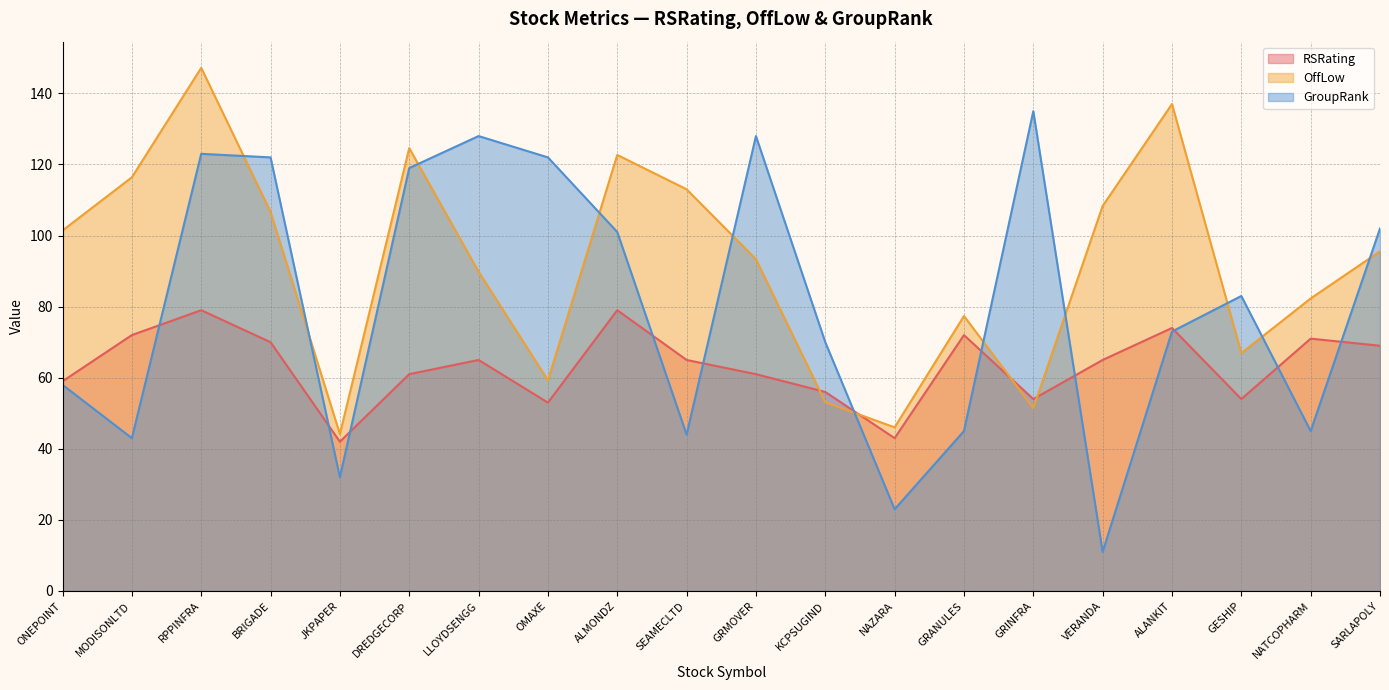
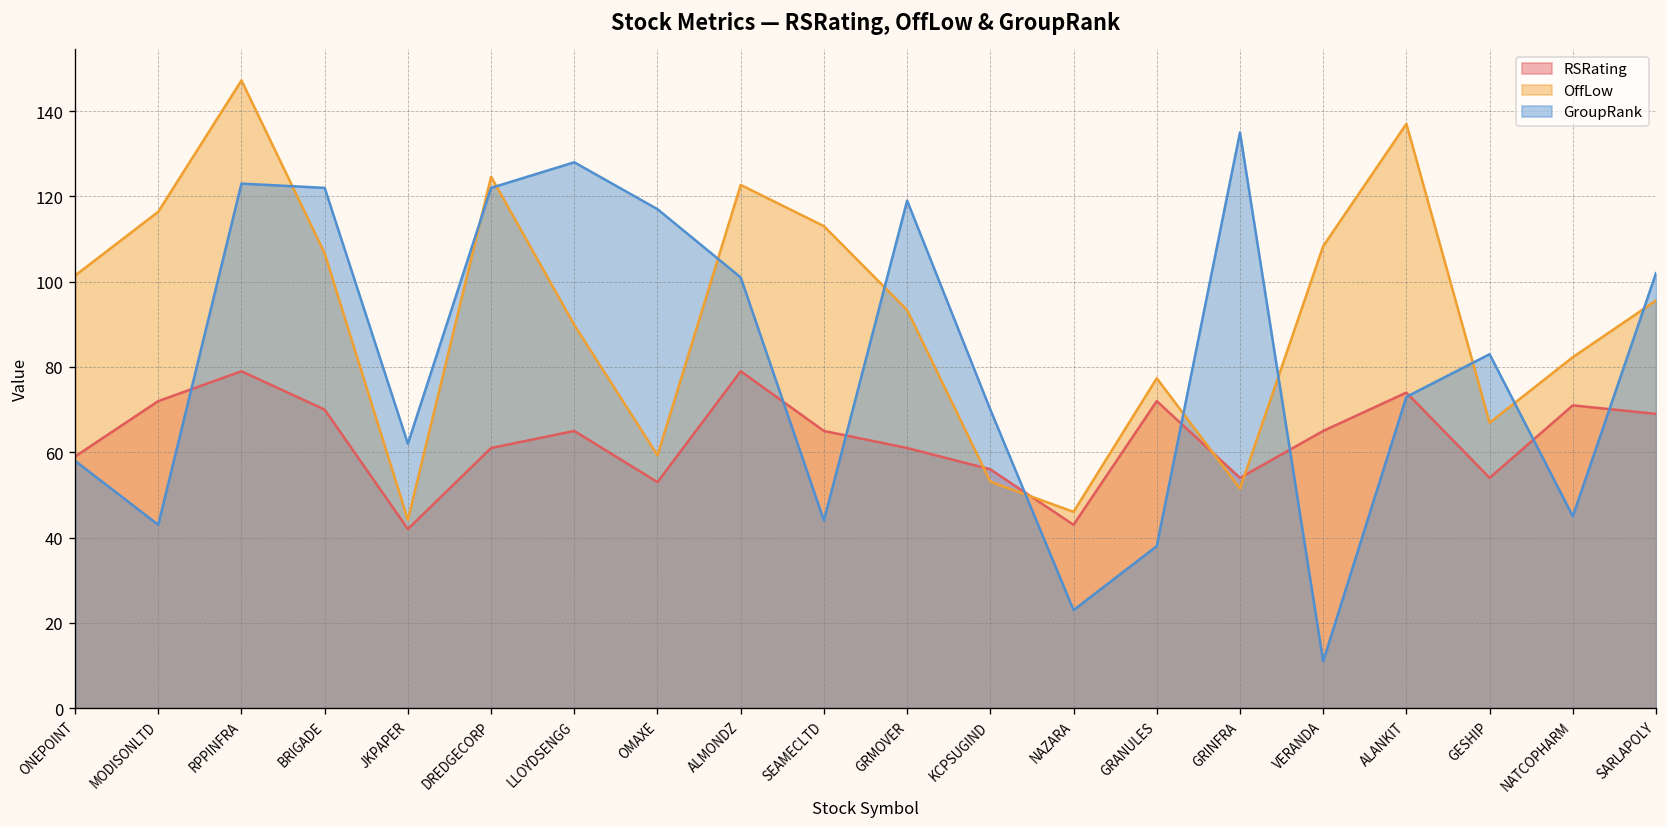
  {
    "GroupRank": {
      "ONEPOINT": 58,
      "MODISONLTD": 43,
      "RPPINFRA": 123,
      "BRIGADE": 122,
-     "JKPAPER": 32,
-     "DREDGECORP": 119,
+     "JKPAPER": 62,
+     "DREDGECORP": 122,
      "LLOYDSENGG": 128,
-     "OMAXE": 122,
+     "OMAXE": 117,
      "ALMONDZ": 101,
      "SEAMECLTD": 44,
-     "GRMOVER": 128,
+     "GRMOVER": 119,
      "KCPSUGIND": 70,
      "NAZARA": 23,
-     "GRANULES": 45,
+     "GRANULES": 38,
      "GRINFRA": 135,
      "VERANDA": 11,
      "ALANKIT": 73,
      "GESHIP": 83,
      "NATCOPHARM": 45,
      "SARLAPOLY": 102
    }
  }
